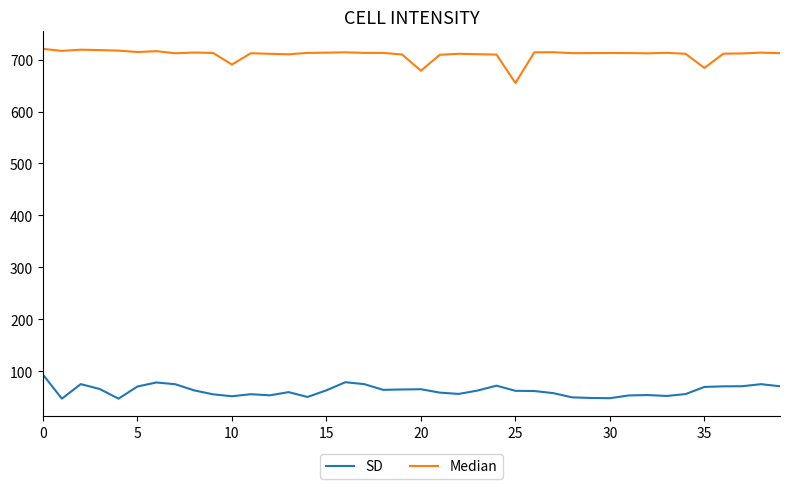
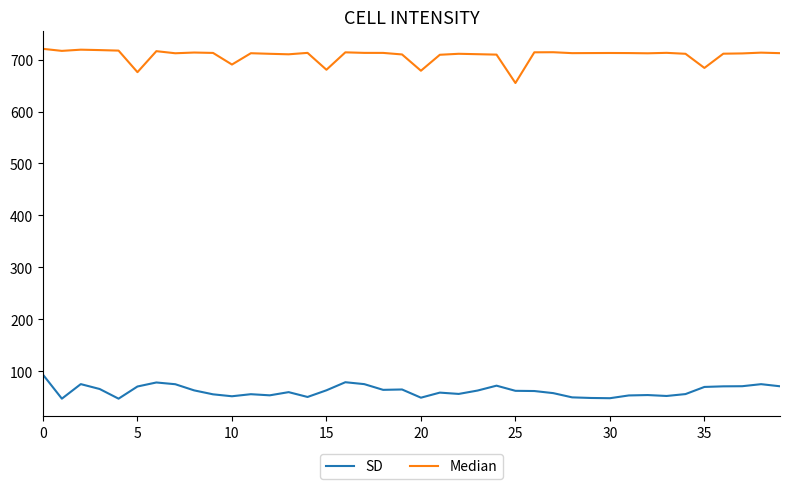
  {
    "SD": {
      "0": 90,
      "5": 70,
      "10": 50,
      "15": 60,
-     "20": 70,
+     "20": 50,
      "25": 60,
      "30": 50,
      "35": 70
    },
    "Median": {
      "0": 720,
-     "5": 710,
+     "5": 680,
      "10": 690,
-     "15": 710,
+     "15": 680,
      "20": 680,
      "25": 660,
      "30": 710,
      "35": 680
    }
  }
